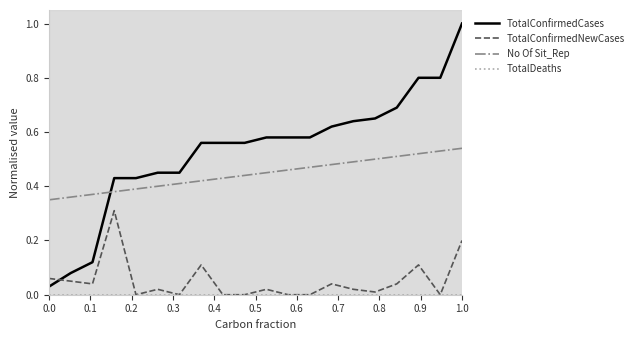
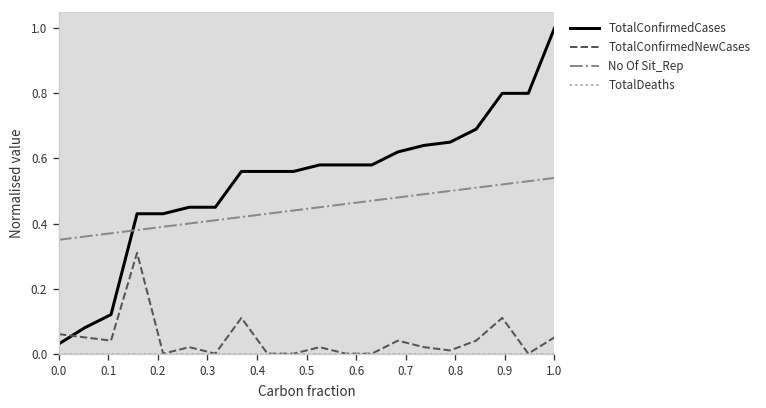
  {
    "TotalConfirmedCases": {
      "0.0": 0.03,
      "1.0": 1.00
    },
    "TotalConfirmedNewCases": {
      "0.0": 0.06,
-     "1.0": 0.20
+     "1.0": 0.05
    }
  }
